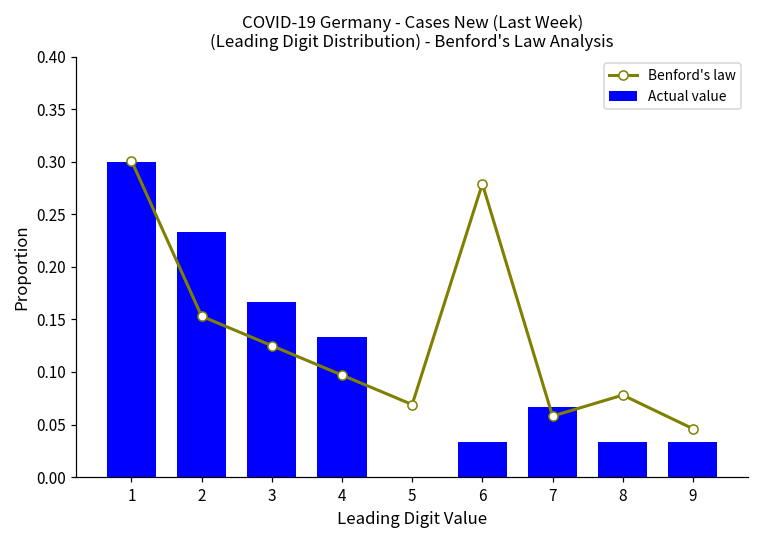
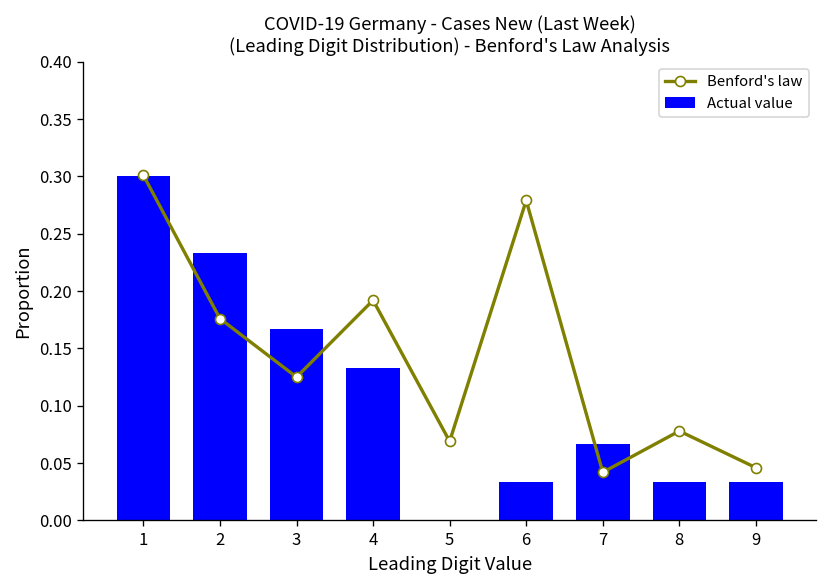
  {
    "Benford's law": {
      "1": 0.30,
-     "2": 0.15,
+     "2": 0.18,
      "3": 0.13,
-     "4": 0.10,
+     "4": 0.19,
      "5": 0.07,
      "6": 0.28,
-     "7": 0.06,
+     "7": 0.04,
      "8": 0.08,
      "9": 0.05
    },
    "Actual value": {
      "1": 0.30,
      "2": 0.23,
      "3": 0.17,
      "4": 0.13,
      "5": 0.00,
      "6": 0.03,
      "7": 0.07,
      "8": 0.03,
      "9": 0.03
    }
  }
